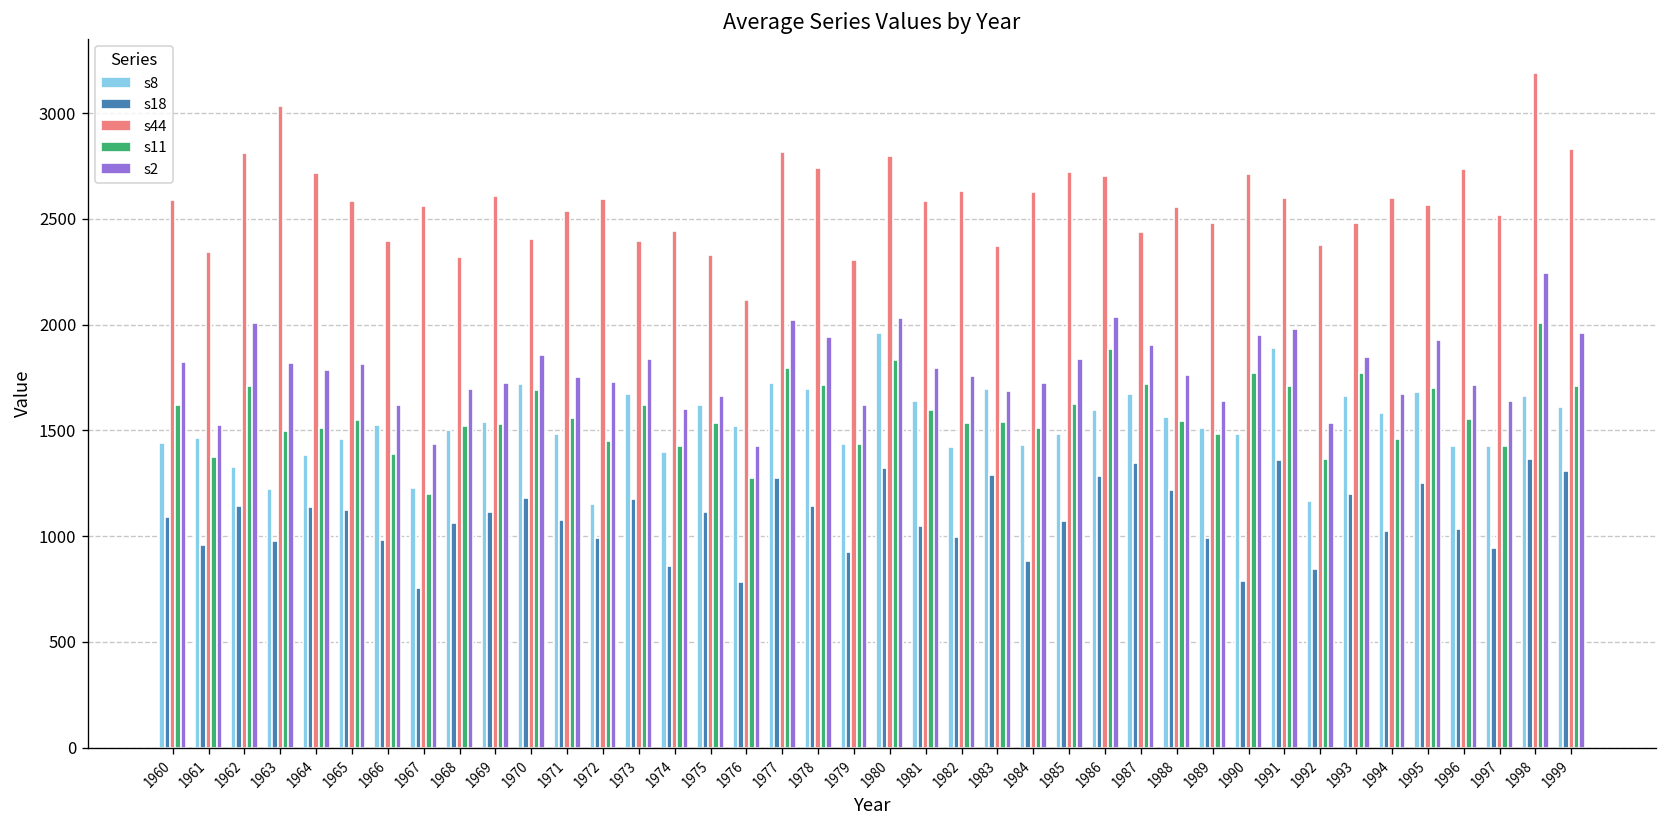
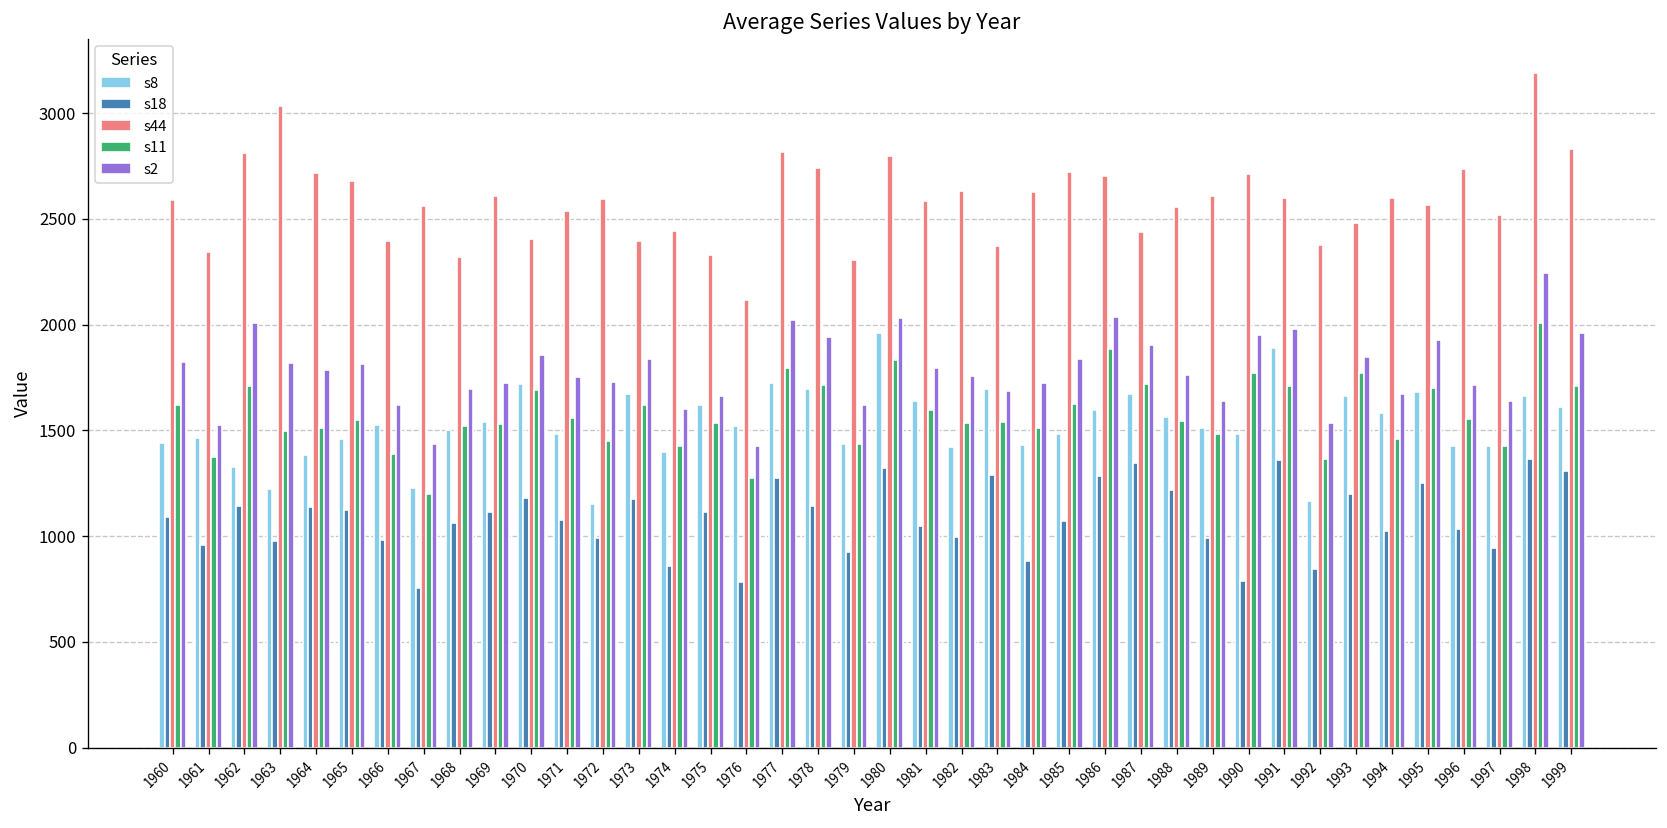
  {
    "s8": {
      "1960": 1440,
      "1961": 1470,
      "1962": 1330,
      "1963": 1230,
      "1964": 1390,
      "1965": 1460,
      "1966": 1530,
      "1967": 1230,
      "1968": 1500,
      "1969": 1540,
      "1970": 1720,
      "1971": 1480,
      "1972": 1150,
      "1973": 1670,
      "1974": 1400,
      "1975": 1620,
      "1976": 1520,
      "1977": 1720,
      "1978": 1700,
      "1979": 1440,
      "1980": 1960,
      "1981": 1640,
      "1982": 1420,
      "1983": 1700,
      "1984": 1430,
      "1985": 1490,
      "1986": 1600,
      "1987": 1670,
      "1988": 1570,
      "1989": 1510,
      "1990": 1480,
      "1991": 1890,
      "1992": 1170,
      "1993": 1660,
      "1994": 1580,
      "1995": 1680,
      "1996": 1430,
      "1997": 1430,
      "1998": 1660,
      "1999": 1610
    },
    "s18": {
      "1960": 1090,
      "1961": 960,
      "1962": 1140,
      "1963": 980,
      "1964": 1140,
      "1965": 1130,
      "1966": 980,
      "1967": 750,
      "1968": 1060,
      "1969": 1110,
      "1970": 1180,
      "1971": 1080,
      "1972": 990,
      "1973": 1180,
      "1974": 860,
      "1975": 1110,
      "1976": 790,
      "1977": 1270,
      "1978": 1150,
      "1979": 920,
      "1980": 1320,
      "1981": 1050,
      "1982": 1000,
      "1983": 1290,
      "1984": 880,
      "1985": 1070,
      "1986": 1280,
      "1987": 1350,
      "1988": 1220,
      "1989": 990,
      "1990": 790,
      "1991": 1360,
      "1992": 850,
      "1993": 1200,
      "1994": 1030,
      "1995": 1250,
      "1996": 1030,
      "1997": 950,
      "1998": 1370,
      "1999": 1310
    },
    "s44": {
      "1960": 2590,
      "1961": 2350,
      "1962": 2810,
      "1963": 3030,
      "1964": 2720,
-     "1965": 2590,
+     "1965": 2680,
      "1966": 2400,
      "1967": 2560,
      "1968": 2320,
      "1969": 2610,
      "1970": 2410,
      "1971": 2540,
      "1972": 2600,
      "1973": 2400,
      "1974": 2440,
      "1975": 2330,
      "1976": 2120,
      "1977": 2820,
      "1978": 2740,
      "1979": 2310,
      "1980": 2800,
      "1981": 2580,
      "1982": 2630,
      "1983": 2370,
      "1984": 2630,
      "1985": 2720,
      "1986": 2700,
      "1987": 2440,
      "1988": 2560,
-     "1989": 2480,
+     "1989": 2610,
      "1990": 2710,
      "1991": 2600,
      "1992": 2380,
      "1993": 2480,
      "1994": 2600,
      "1995": 2570,
      "1996": 2740,
      "1997": 2520,
      "1998": 3190,
      "1999": 2830
    },
    "s11": {
      "1960": 1620,
      "1961": 1380,
      "1962": 1710,
      "1963": 1500,
      "1964": 1510,
      "1965": 1550,
      "1966": 1390,
      "1967": 1200,
      "1968": 1520,
      "1969": 1530,
      "1970": 1690,
      "1971": 1560,
      "1972": 1450,
      "1973": 1620,
      "1974": 1420,
      "1975": 1540,
      "1976": 1280,
      "1977": 1800,
      "1978": 1720,
      "1979": 1430,
      "1980": 1830,
      "1981": 1600,
      "1982": 1540,
      "1983": 1540,
      "1984": 1510,
      "1985": 1630,
      "1986": 1880,
      "1987": 1720,
      "1988": 1540,
      "1989": 1480,
      "1990": 1770,
      "1991": 1710,
      "1992": 1360,
      "1993": 1770,
      "1994": 1460,
      "1995": 1700,
      "1996": 1560,
      "1997": 1430,
      "1998": 2010,
      "1999": 1710
    },
    "s2": {
      "1960": 1820,
      "1961": 1530,
      "1962": 2010,
      "1963": 1820,
      "1964": 1790,
      "1965": 1810,
      "1966": 1620,
      "1967": 1430,
      "1968": 1700,
      "1969": 1720,
      "1970": 1860,
      "1971": 1750,
      "1972": 1730,
      "1973": 1840,
      "1974": 1600,
      "1975": 1660,
      "1976": 1430,
      "1977": 2020,
      "1978": 1940,
      "1979": 1620,
      "1980": 2030,
      "1981": 1800,
      "1982": 1760,
      "1983": 1690,
      "1984": 1730,
      "1985": 1840,
      "1986": 2040,
      "1987": 1900,
      "1988": 1760,
      "1989": 1640,
      "1990": 1950,
      "1991": 1980,
      "1992": 1530,
      "1993": 1850,
      "1994": 1670,
      "1995": 1930,
      "1996": 1720,
      "1997": 1640,
      "1998": 2240,
      "1999": 1960
    }
  }
